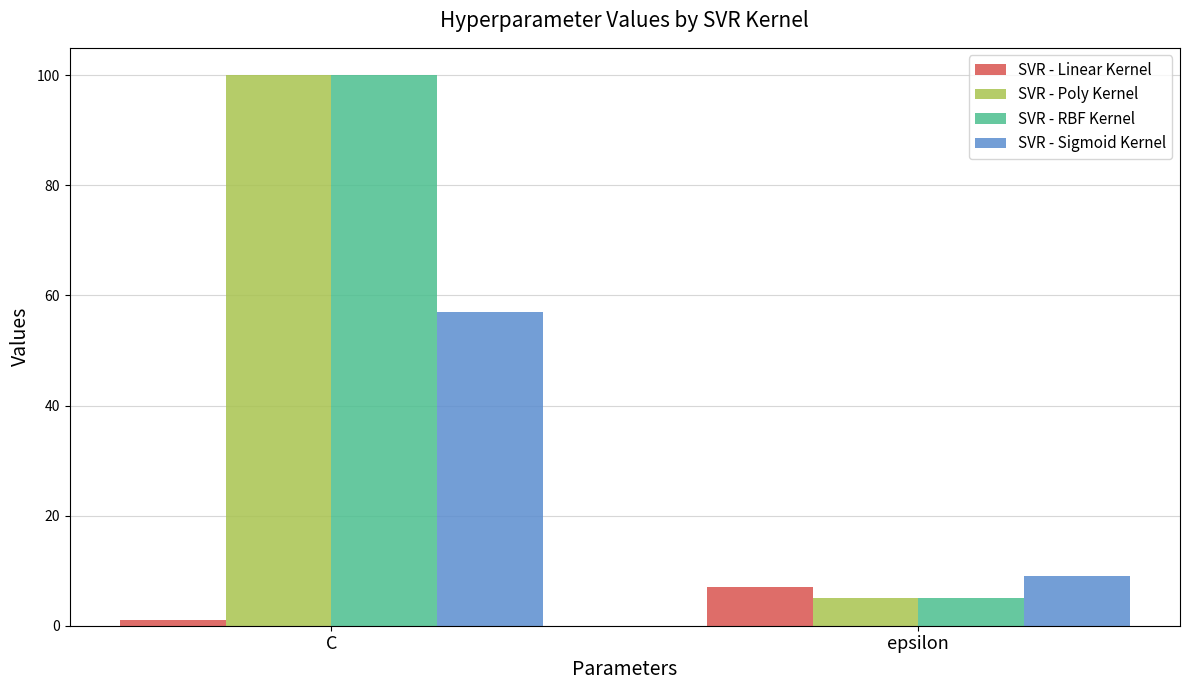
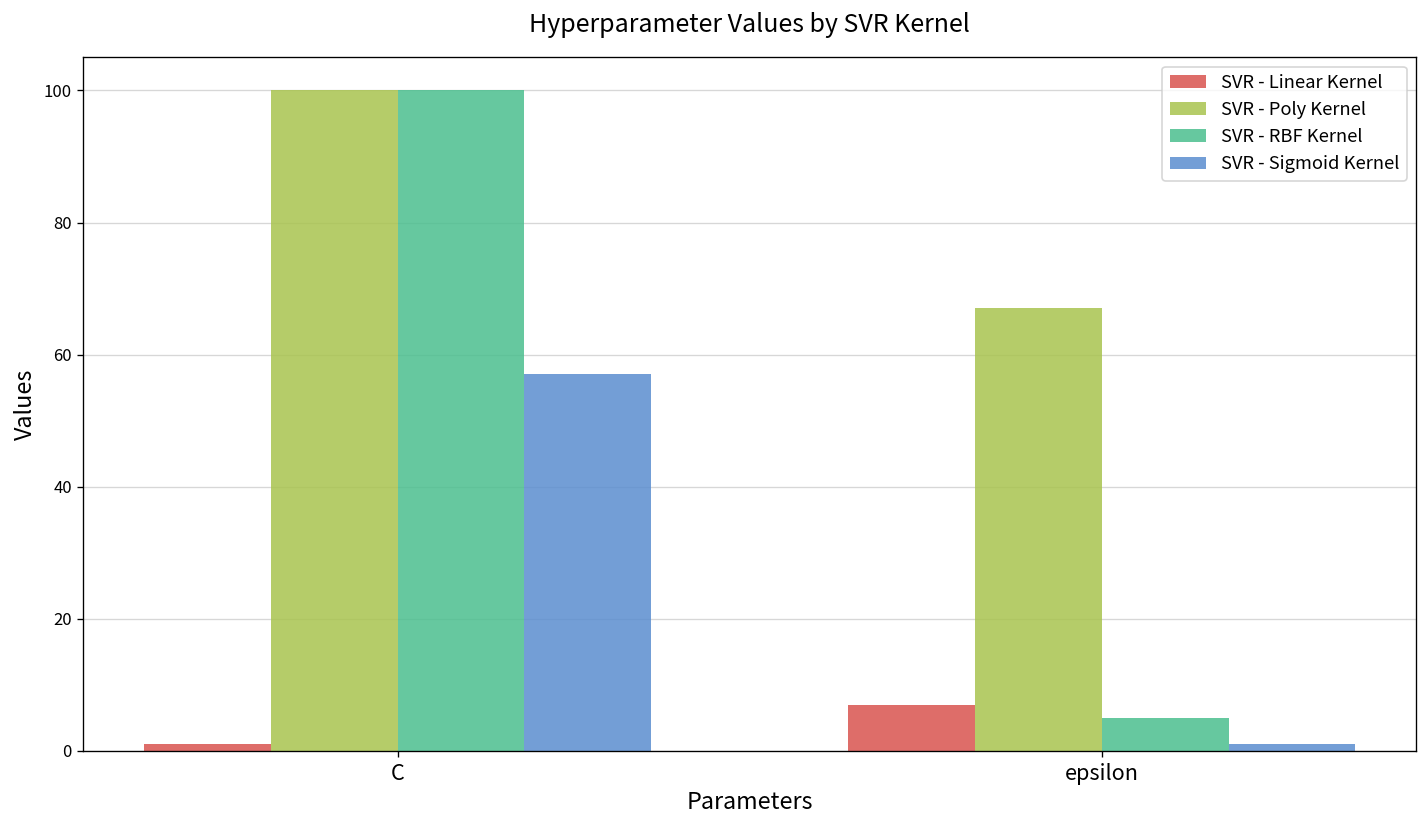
  {
    "SVR - Linear Kernel": {
      "C": 1,
      "epsilon": 7
    },
    "SVR - Poly Kernel": {
      "C": 100,
-     "epsilon": 5
+     "epsilon": 67
    },
    "SVR - RBF Kernel": {
      "C": 100,
      "epsilon": 5
    },
    "SVR - Sigmoid Kernel": {
      "C": 57,
-     "epsilon": 9
+     "epsilon": 1
    }
  }
